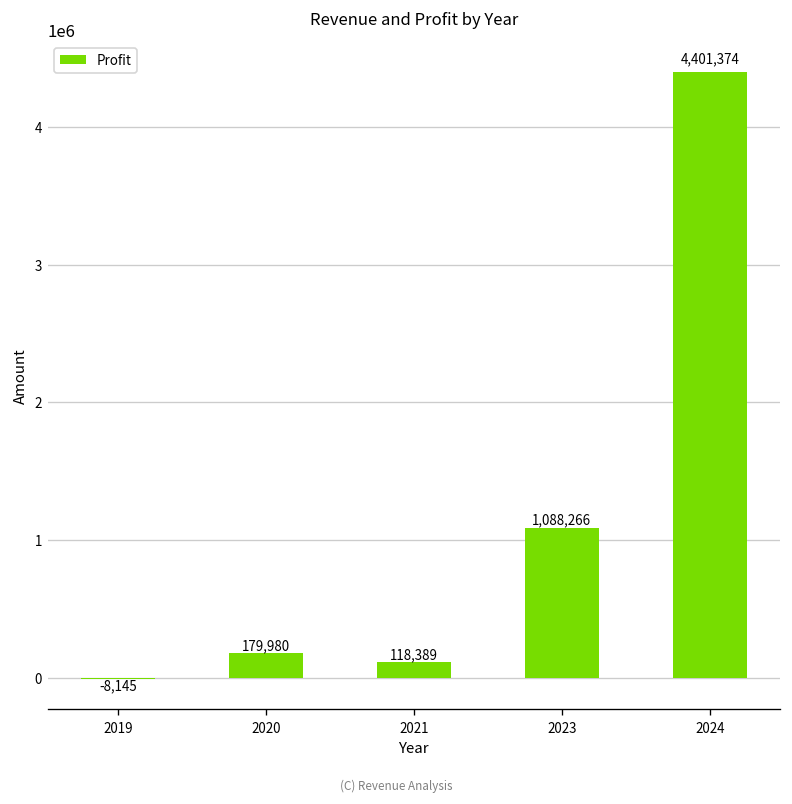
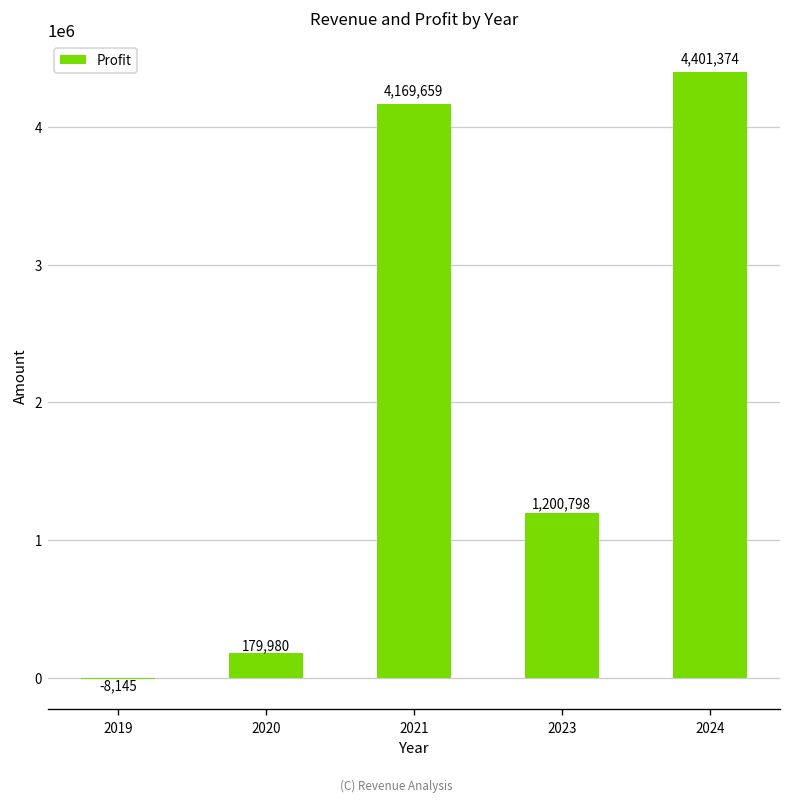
  {
    "2019": "-8,145",
    "2020": "179,980",
-   "2021": "118,389",
-   "2023": "1,088,266",
+   "2021": "4,169,659",
+   "2023": "1,200,798",
    "2024": "4,401,374"
  }
